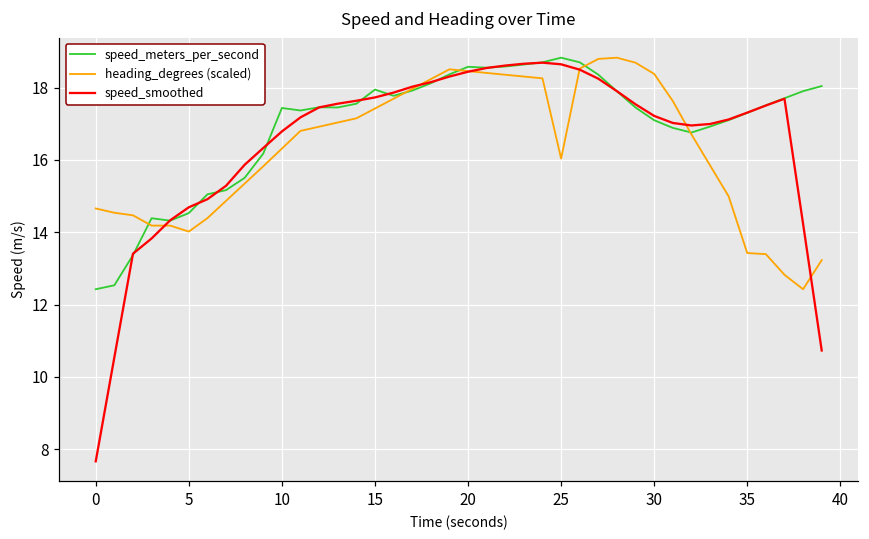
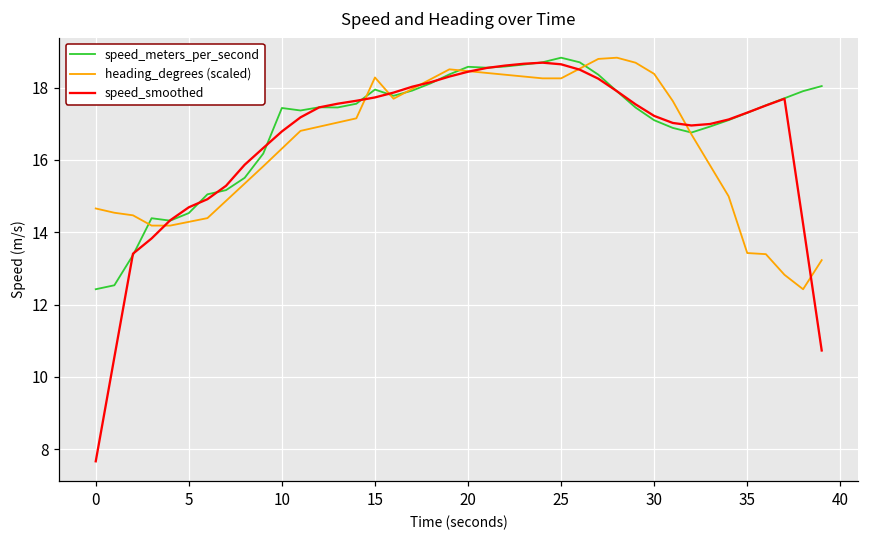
  {
    "speed_meters_per_second": {
      "0": 12.4,
      "5": 14.5,
      "10": 17.4,
      "15": 17.9,
      "20": 18.6,
      "25": 18.8,
      "30": 17.1
    },
    "heading_degrees (scaled)": {
      "0": 14.7,
-     "5": 14.0,
+     "5": 14.3,
      "10": 16.3,
-     "15": 17.4,
-     "25": 16.0,
+     "15": 18.3,
+     "25": 18.3,
      "30": 18.4,
      "35": 13.4
    },
    "speed_smoothed": {
      "0": 7.7,
      "5": 14.7,
      "10": 16.8,
      "15": 17.7,
      "25": 18.6,
      "30": 17.2
    }
  }
